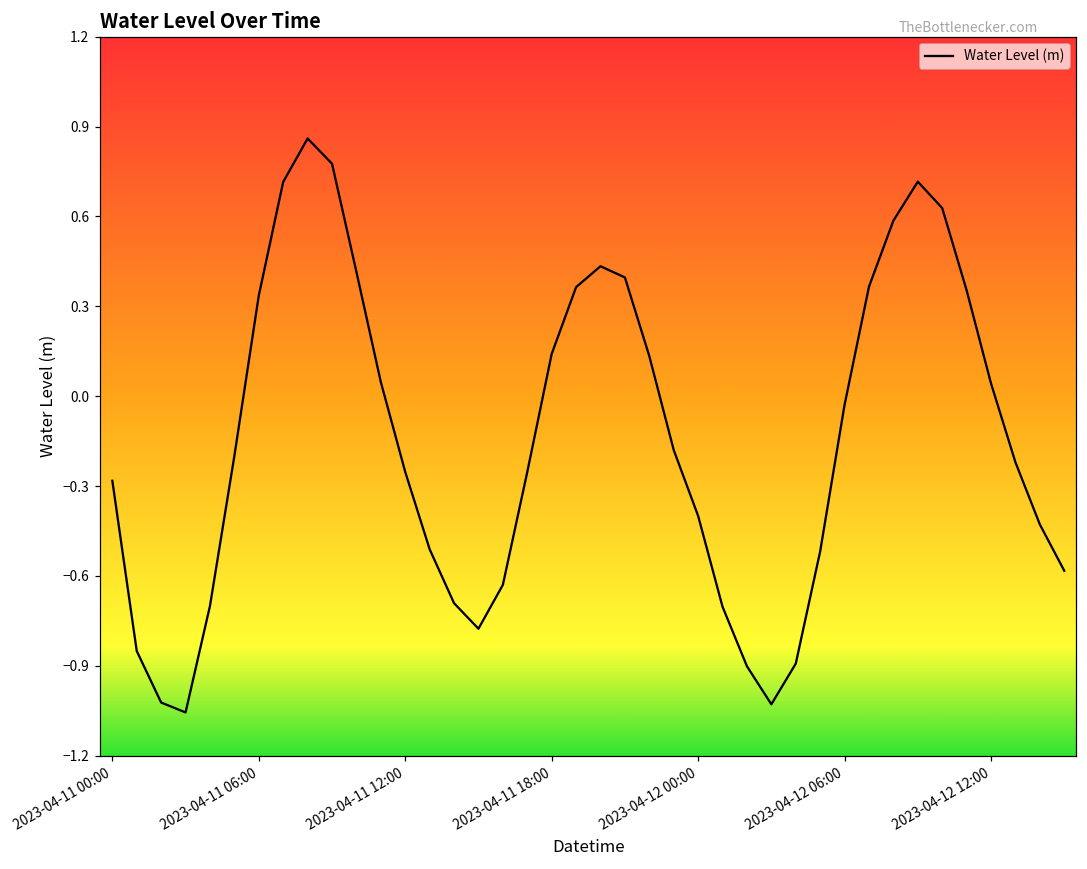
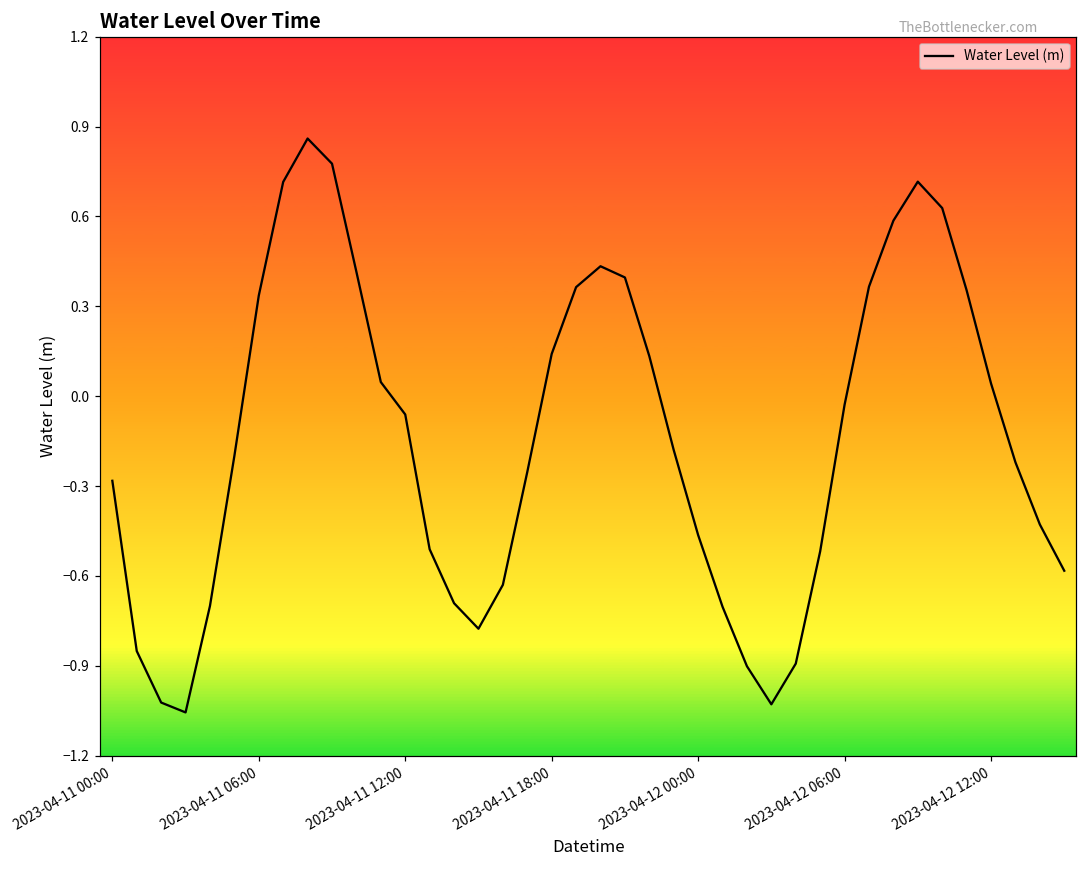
  {
    "2023-04-11 00:00": -0.28,
    "2023-04-11 06:00": 0.34,
-   "2023-04-11 12:00": -0.25,
+   "2023-04-11 12:00": -0.06,
    "2023-04-11 18:00": 0.14,
-   "2023-04-12 00:00": -0.40,
+   "2023-04-12 00:00": -0.46,
    "2023-04-12 06:00": -0.03,
    "2023-04-12 12:00": 0.04
  }
